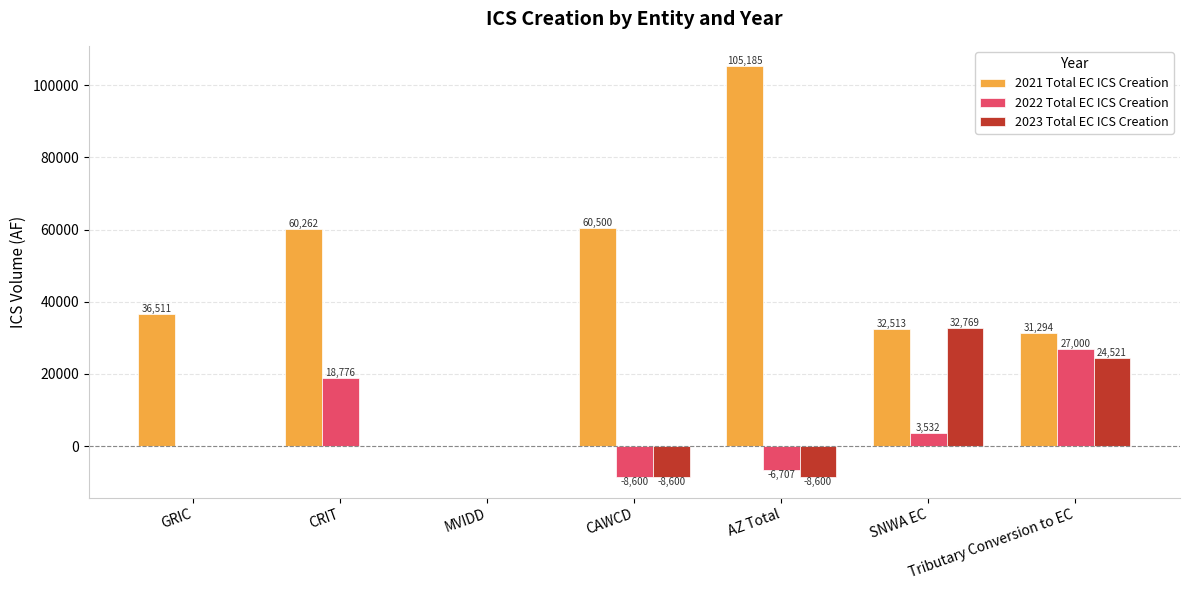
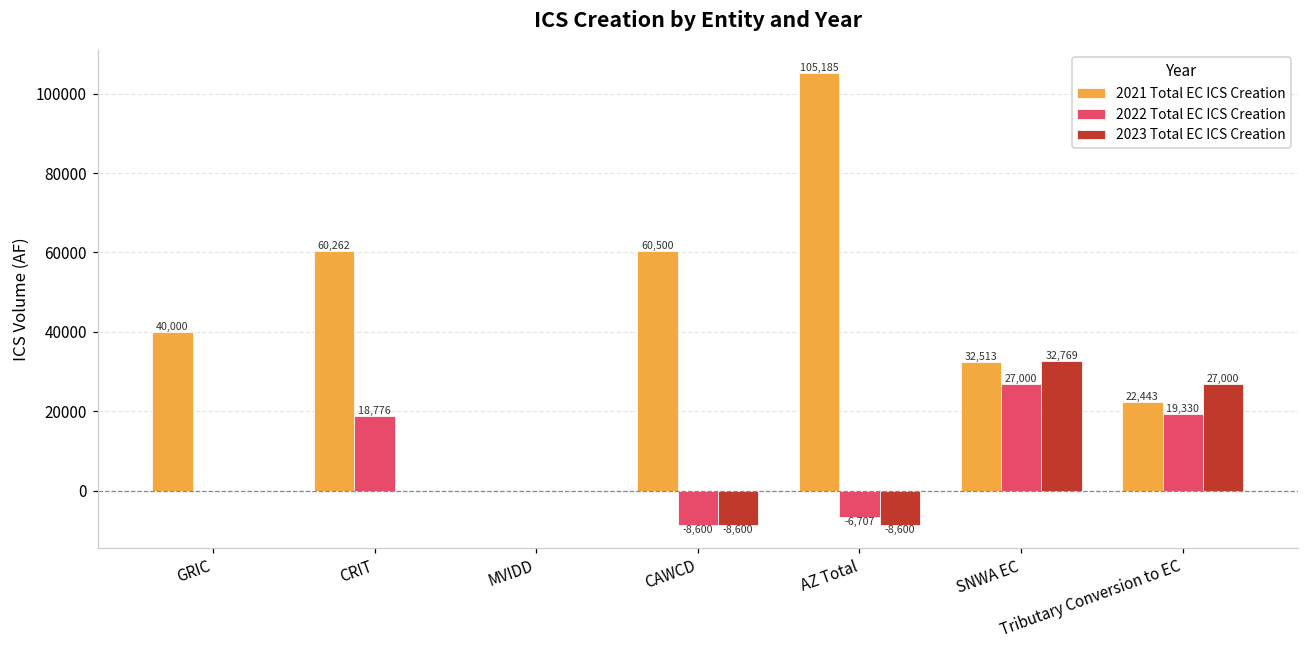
  {
    "2021 Total EC ICS Creation": {
-     "GRIC": "36,511",
+     "GRIC": "40,000",
      "CRIT": "60,262",
      "CAWCD": "60,500",
      "AZ Total": "105,185",
      "SNWA EC": "32,513",
-     "Tributary Conversion to EC": "31,294"
+     "Tributary Conversion to EC": "22,443"
    },
    "2022 Total EC ICS Creation": {
      "CRIT": "18,776",
      "CAWCD": "-8,600",
      "AZ Total": "-6,707",
-     "SNWA EC": "3,532",
-     "Tributary Conversion to EC": "27,000"
+     "SNWA EC": "27,000",
+     "Tributary Conversion to EC": "19,330"
    },
    "2023 Total EC ICS Creation": {
      "CAWCD": "-8,600",
      "AZ Total": "-8,600",
      "SNWA EC": "32,769",
-     "Tributary Conversion to EC": "24,521"
+     "Tributary Conversion to EC": "27,000"
    }
  }
